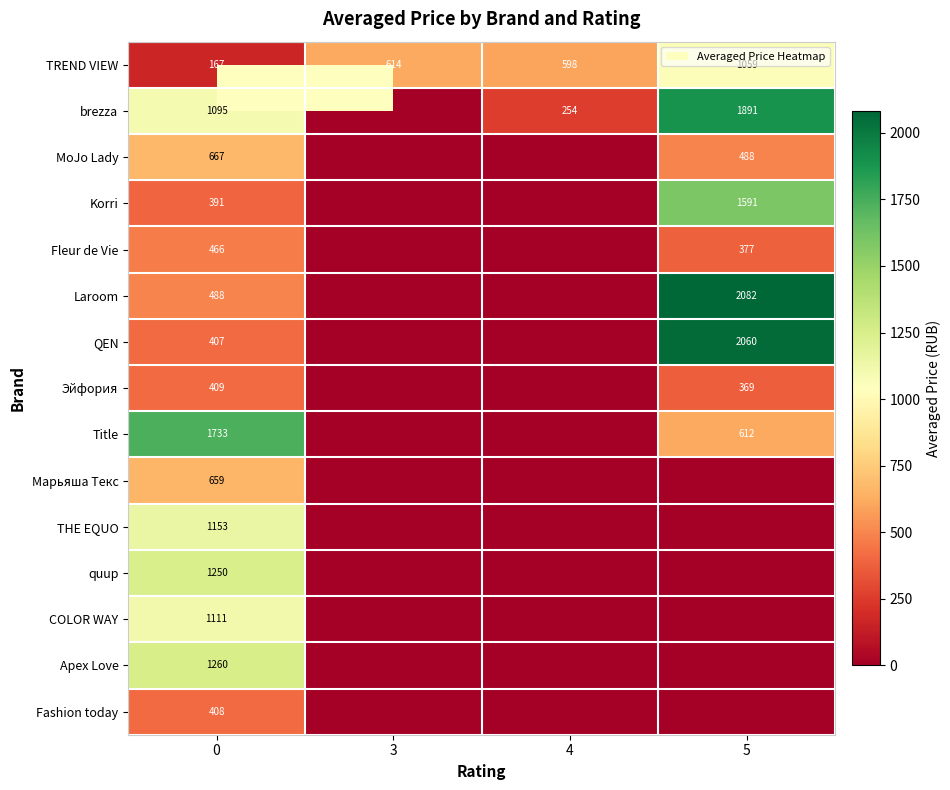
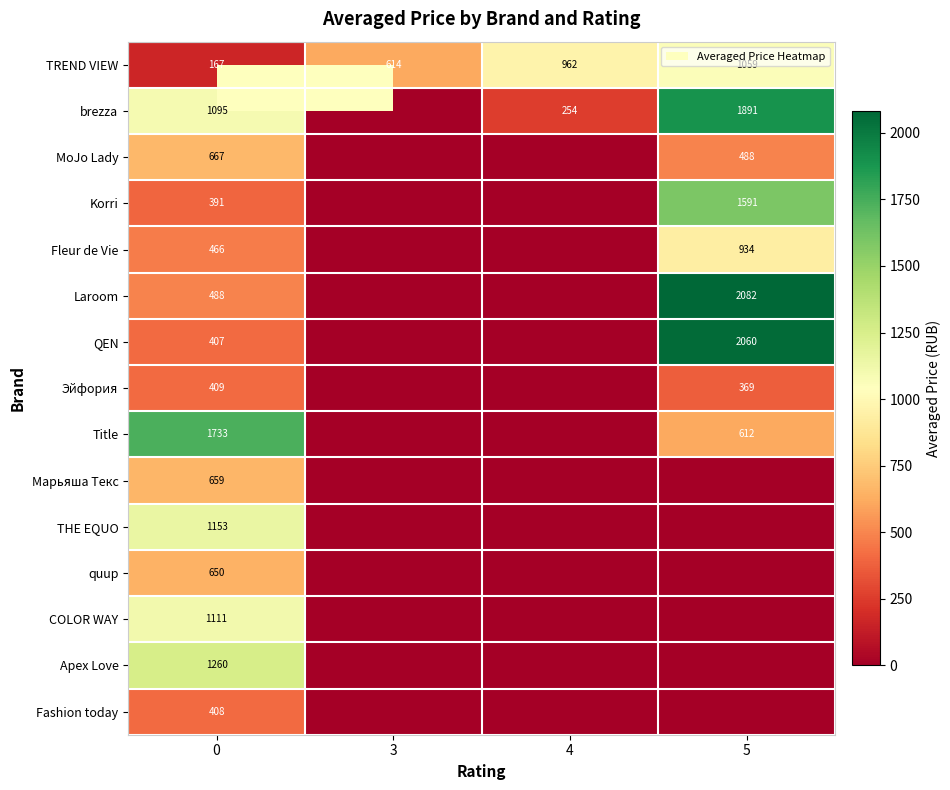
  {
    "TREND VIEW": {
-     "4": 598
+     "4": 962
    },
    "brezza": {
      "4": 254,
      "5": 1891
    },
    "MoJo Lady": {
      "0": 667,
      "5": 488
    },
    "Korri": {
      "0": 391,
      "5": 1591
    },
    "Fleur de Vie": {
      "0": 466,
-     "5": 377
+     "5": 934
    },
    "Laroom": {
      "0": 488,
      "5": 2082
    },
    "QEN": {
      "0": 407,
      "5": 2060
    },
    "Эйфория": {
      "0": 409,
      "5": 369
    },
    "Title": {
      "0": 1733,
      "5": 612
    },
    "Марьяша Текс": {
      "0": 659
    },
    "THE EQUO": {
      "0": 1153
    },
    "quup": {
-     "0": 1250
+     "0": 650
    },
    "COLOR WAY": {
      "0": 1111
    },
    "Apex Love": {
      "0": 1260
    },
    "Fashion today": {
      "0": 408
    }
  }
